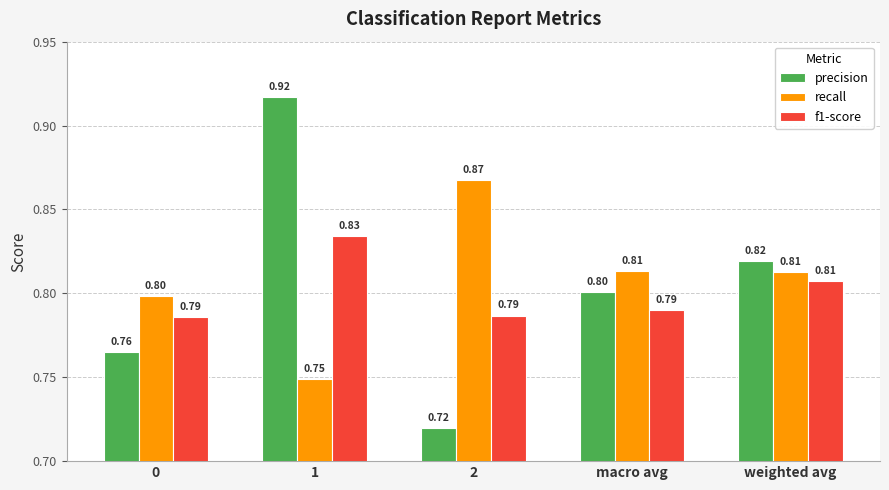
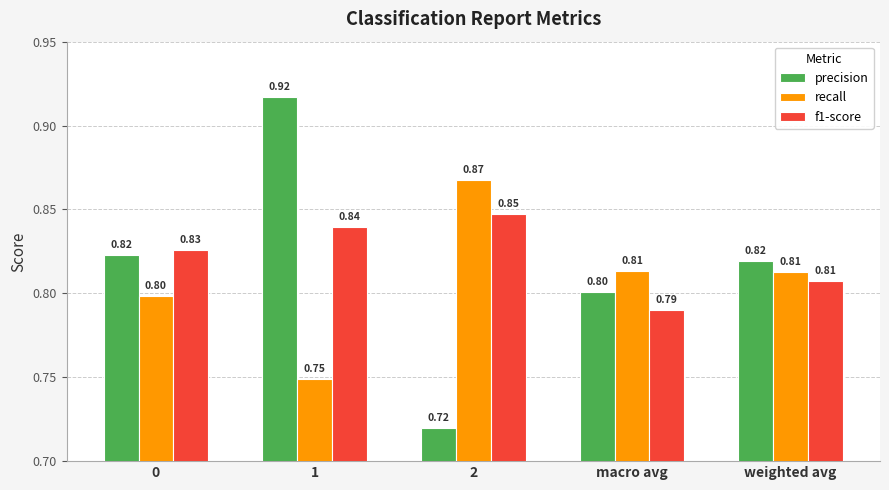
  {
    "precision": {
-     "0": 0.76,
+     "0": 0.82,
      "1": 0.92,
      "2": 0.72,
      "macro avg": 0.80,
      "weighted avg": 0.82
    },
    "recall": {
      "0": 0.80,
      "1": 0.75,
      "2": 0.87,
      "macro avg": 0.81,
      "weighted avg": 0.81
    },
    "f1-score": {
-     "0": 0.79,
-     "1": 0.83,
-     "2": 0.79,
+     "0": 0.83,
+     "1": 0.84,
+     "2": 0.85,
      "macro avg": 0.79,
      "weighted avg": 0.81
    }
  }
